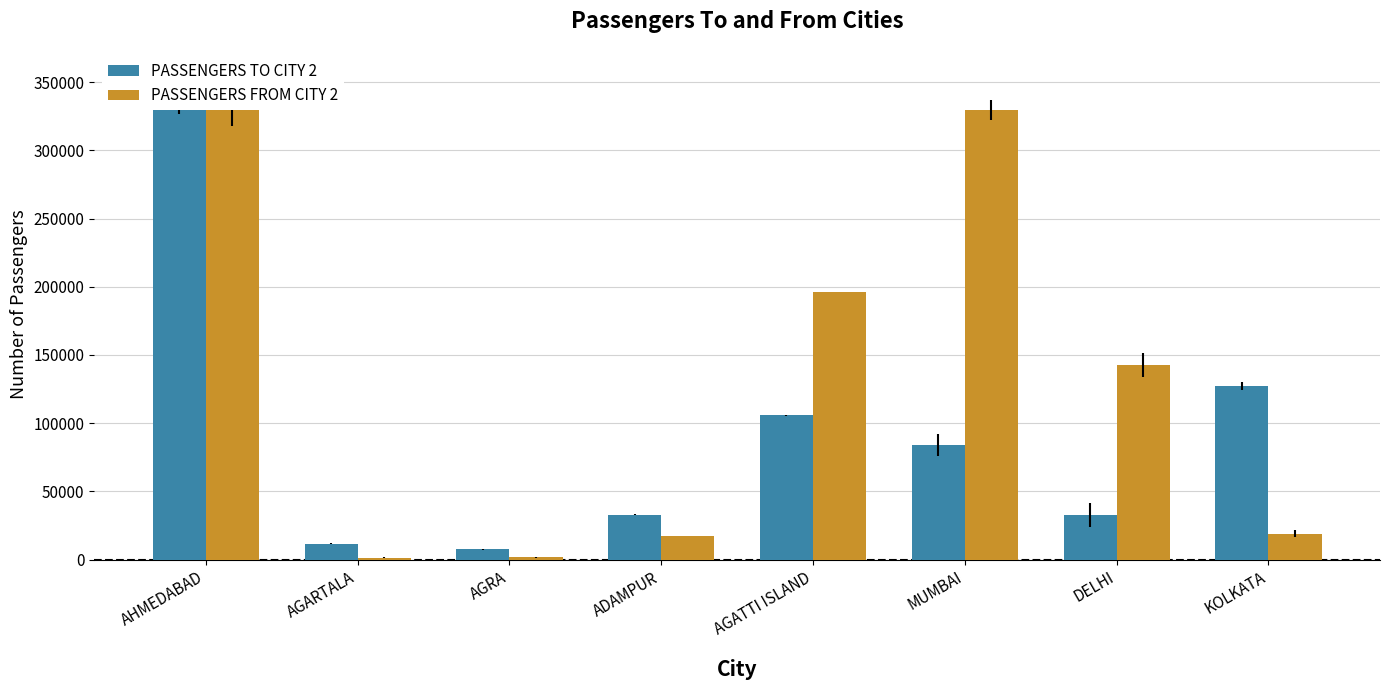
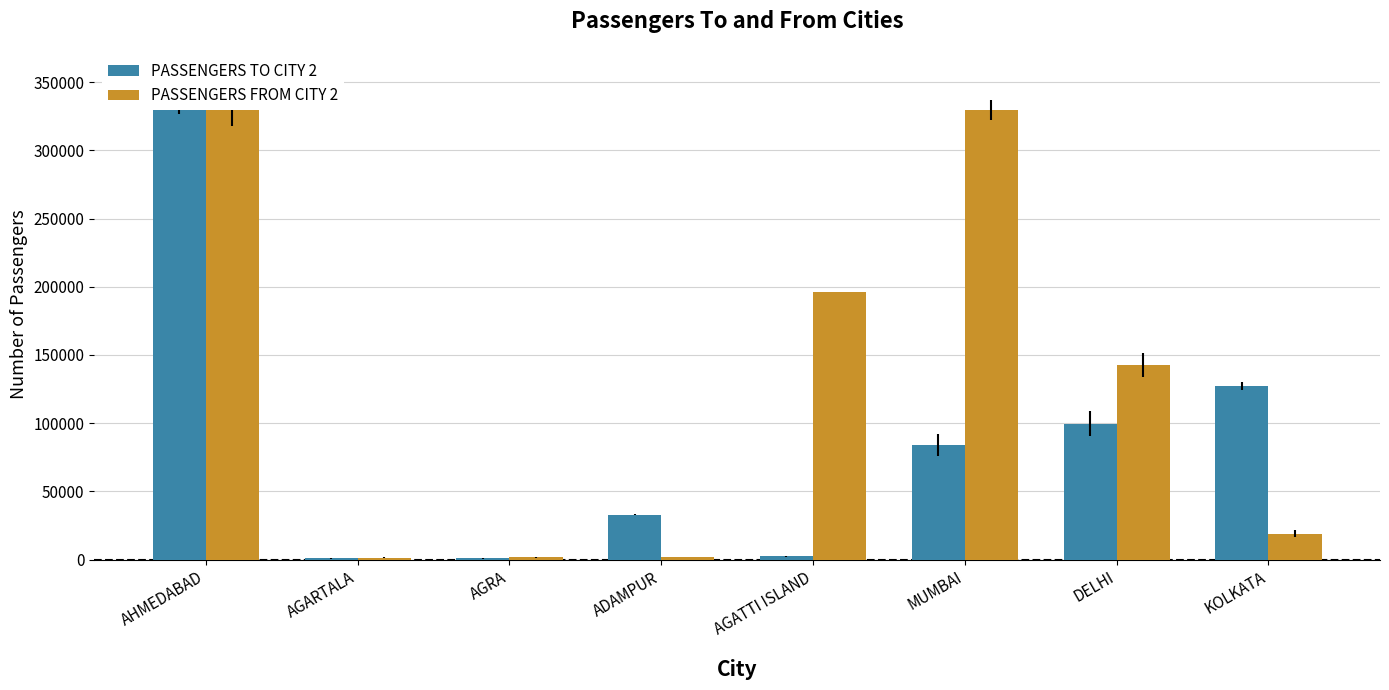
  {
    "PASSENGERS TO CITY 2": {
-     "AGARTALA": 12000,
-     "AGRA": 8000,
+     "AGARTALA": 1000,
+     "AGRA": 1000,
      "ADAMPUR": 33000,
-     "AGATTI ISLAND": 106000,
+     "AGATTI ISLAND": 3000,
      "MUMBAI": 84000,
-     "DELHI": 33000,
+     "DELHI": 100000,
      "KOLKATA": 127000
    },
    "PASSENGERS FROM CITY 2": {
-     "ADAMPUR": 17000,
+     "ADAMPUR": 2000,
      "AGATTI ISLAND": 196000,
      "MUMBAI": 330000,
      "DELHI": 143000,
      "KOLKATA": 19000
    }
  }
